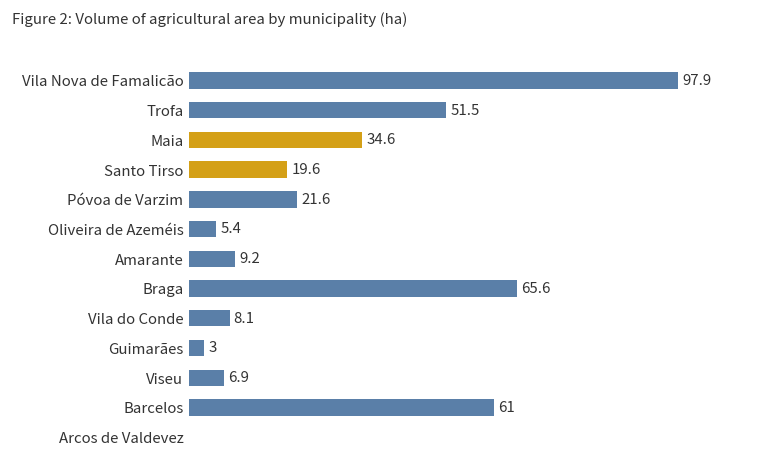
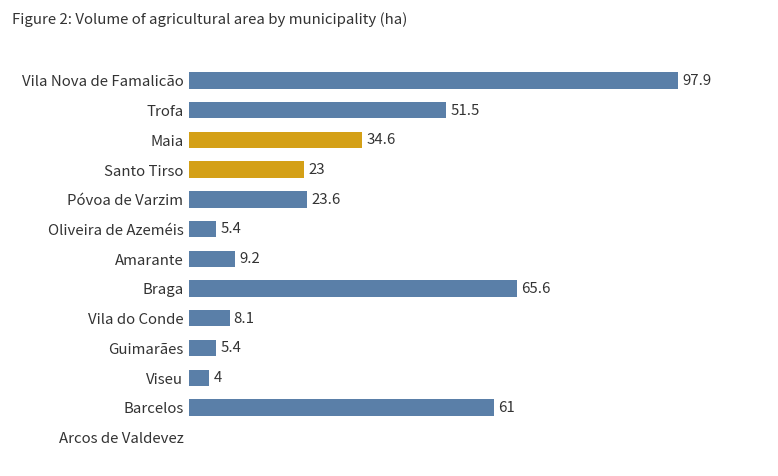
  {
    "Vila Nova de Famalicão": 97.9,
    "Trofa": 51.5,
    "Maia": 34.6,
-   "Santo Tirso": 19.6,
-   "Póvoa de Varzim": 21.6,
+   "Santo Tirso": 23,
+   "Póvoa de Varzim": 23.6,
    "Oliveira de Azeméis": 5.4,
    "Amarante": 9.2,
    "Braga": 65.6,
    "Vila do Conde": 8.1,
-   "Guimarães": 3,
-   "Viseu": 6.9,
+   "Guimarães": 5.4,
+   "Viseu": 4,
    "Barcelos": 61
  }
